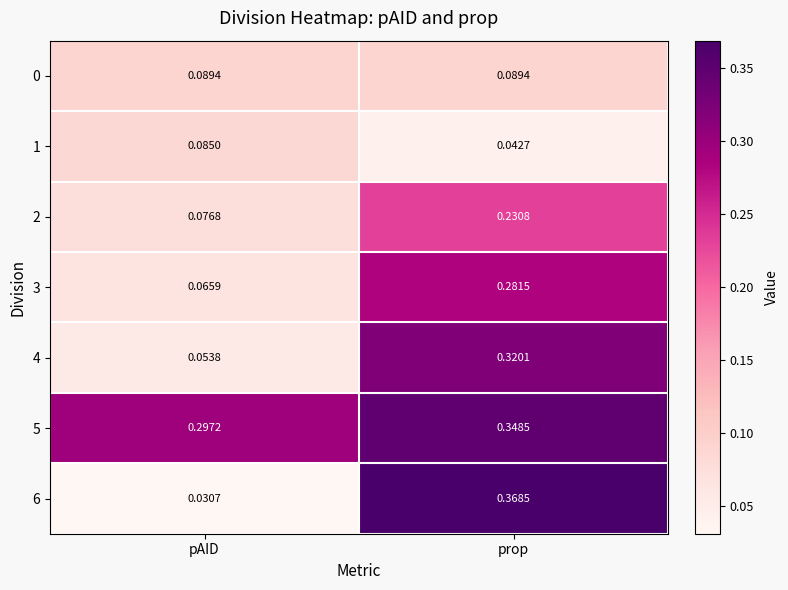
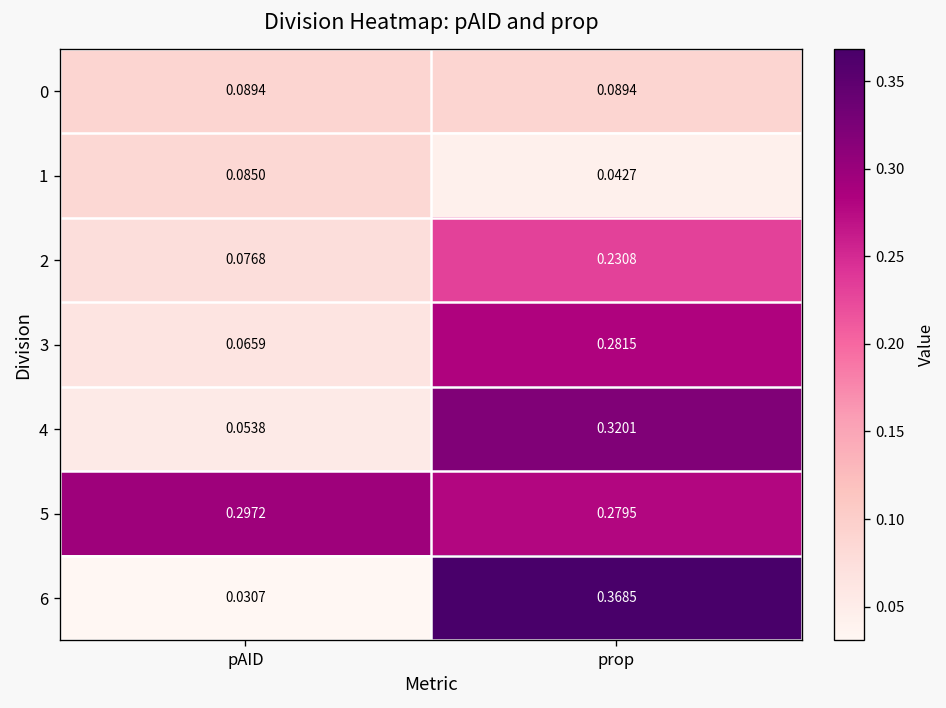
  {
    "0": {
      "pAID": 0.0894,
      "prop": 0.0894
    },
    "1": {
      "pAID": 0.0850,
      "prop": 0.0427
    },
    "2": {
      "pAID": 0.0768,
      "prop": 0.2308
    },
    "3": {
      "pAID": 0.0659,
      "prop": 0.2815
    },
    "4": {
      "pAID": 0.0538,
      "prop": 0.3201
    },
    "5": {
      "pAID": 0.2972,
-     "prop": 0.3485
+     "prop": 0.2795
    },
    "6": {
      "pAID": 0.0307,
      "prop": 0.3685
    }
  }
